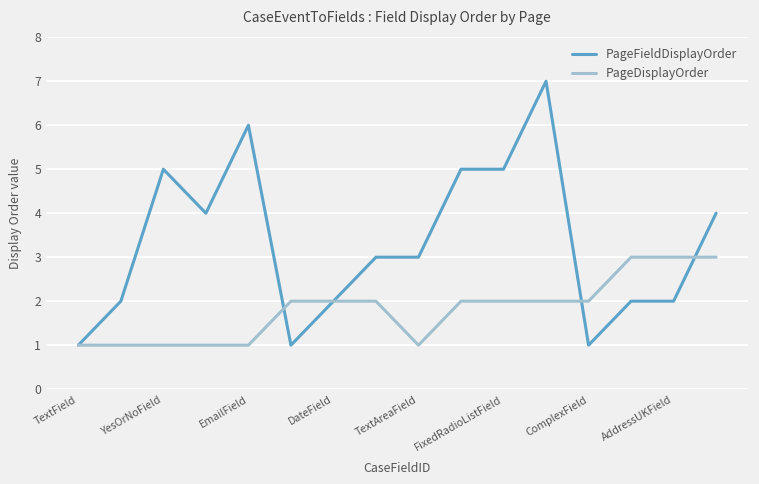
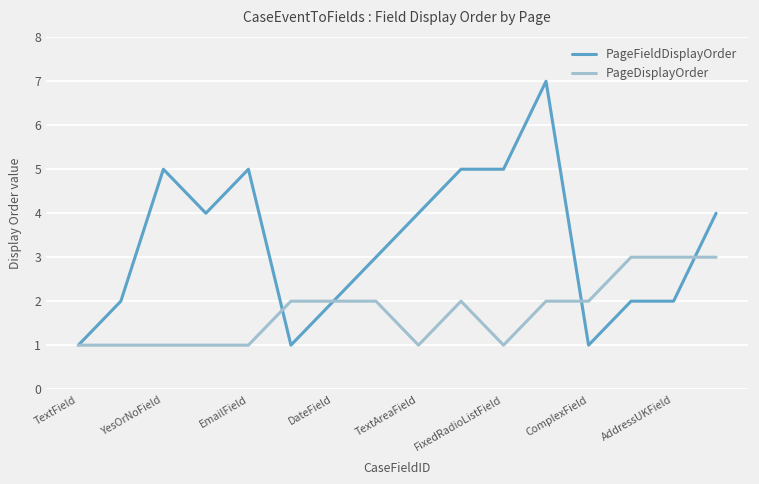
  {
    "PageFieldDisplayOrder": {
      "YesOrNoField": 5,
-     "EmailField": 6,
-     "TextAreaField": 3,
+     "EmailField": 5,
+     "TextAreaField": 4,
      "FixedRadioListField": 5,
      "ComplexField": 1,
      "AddressUKField": 2
    },
    "PageDisplayOrder": {
      "YesOrNoField": 1,
      "EmailField": 1,
      "TextAreaField": 1,
-     "FixedRadioListField": 2,
+     "FixedRadioListField": 1,
      "ComplexField": 2,
      "AddressUKField": 3
    }
  }
